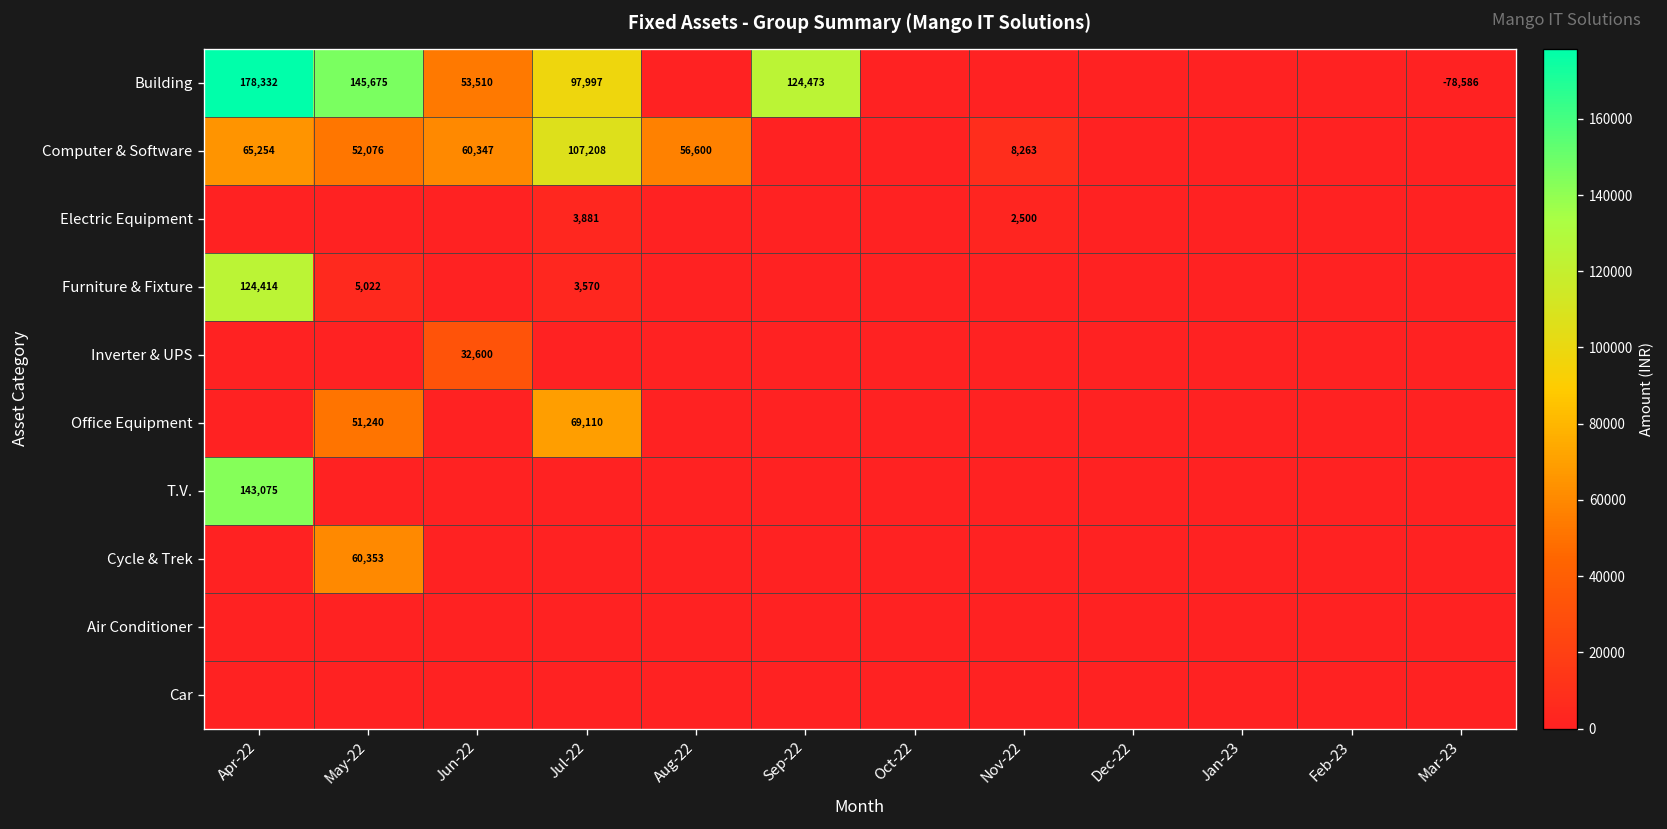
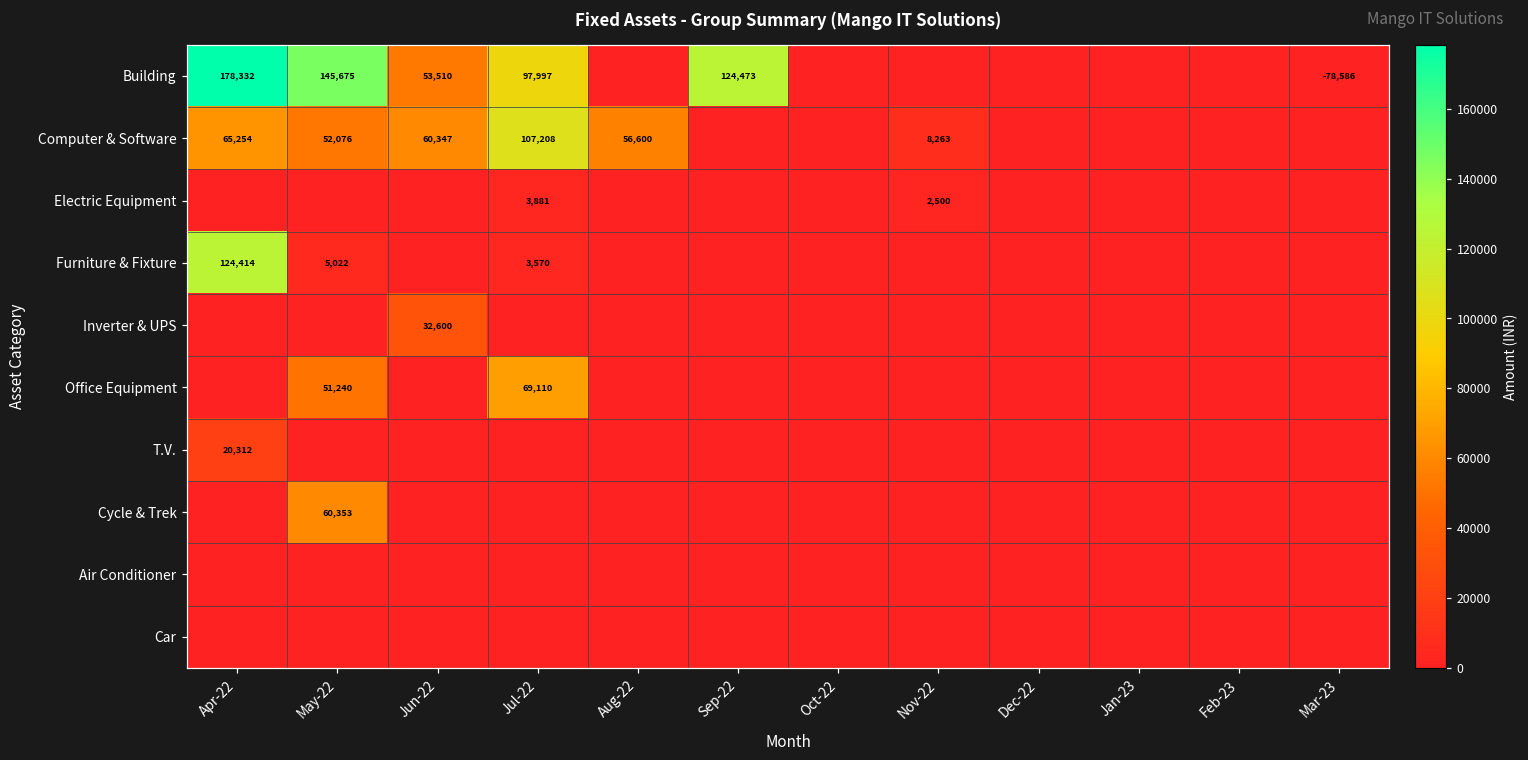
  {
    "Building": {
      "Apr-22": "178,332",
      "May-22": "145,675",
      "Jun-22": "53,510",
      "Jul-22": "97,997",
      "Sep-22": "124,473",
      "Mar-23": "-78,586"
    },
    "Computer & Software": {
      "Apr-22": "65,254",
      "May-22": "52,076",
      "Jun-22": "60,347",
      "Jul-22": "107,208",
      "Aug-22": "56,600",
      "Nov-22": "8,263"
    },
    "Electric Equipment": {
      "Jul-22": "3,881",
      "Nov-22": "2,500"
    },
    "Furniture & Fixture": {
      "Apr-22": "124,414",
      "May-22": "5,022",
      "Jul-22": "3,570"
    },
    "Inverter & UPS": {
      "Jun-22": "32,600"
    },
    "Office Equipment": {
      "May-22": "51,240",
      "Jul-22": "69,110"
    },
    "T.V.": {
-     "Apr-22": "143,075"
+     "Apr-22": "20,312"
    },
    "Cycle & Trek": {
      "May-22": "60,353"
    }
  }
